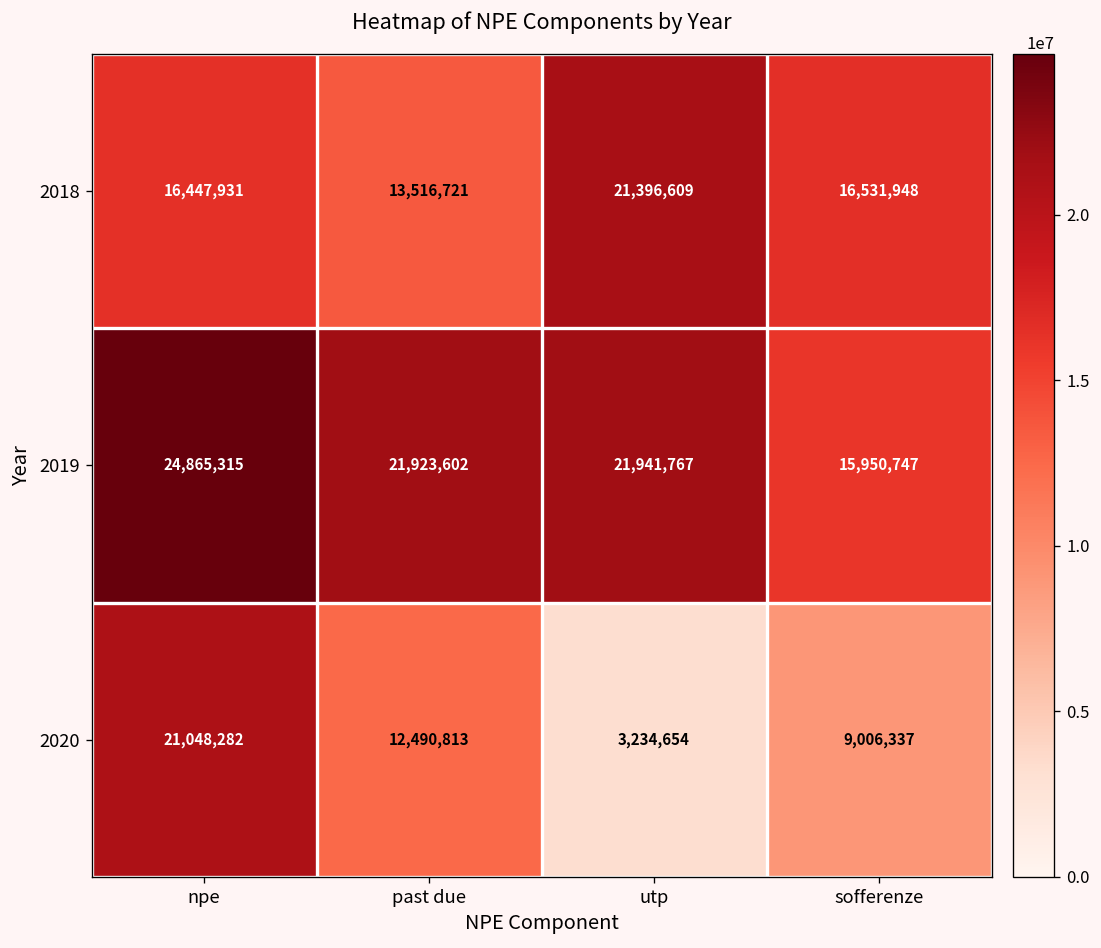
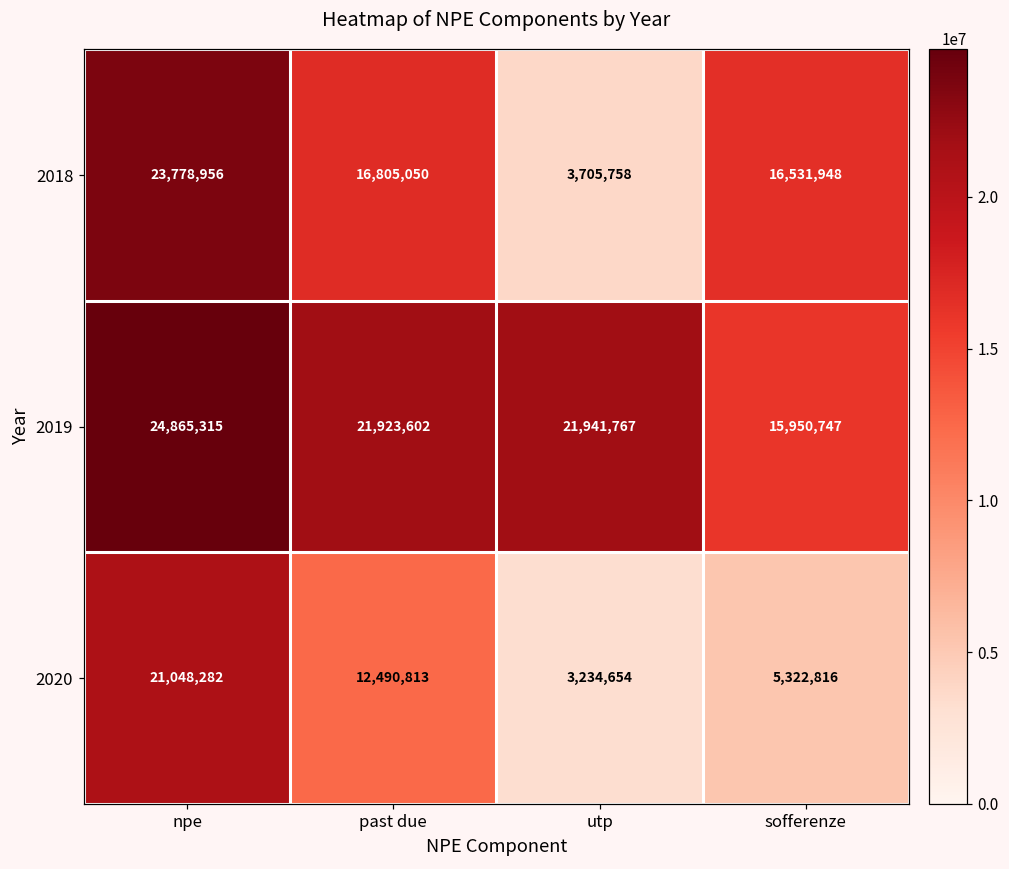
  {
    "2018": {
-     "npe": "16,447,931",
-     "past due": "13,516,721",
-     "utp": "21,396,609",
+     "npe": "23,778,956",
+     "past due": "16,805,050",
+     "utp": "3,705,758",
      "sofferenze": "16,531,948"
    },
    "2019": {
      "npe": "24,865,315",
      "past due": "21,923,602",
      "utp": "21,941,767",
      "sofferenze": "15,950,747"
    },
    "2020": {
      "npe": "21,048,282",
      "past due": "12,490,813",
      "utp": "3,234,654",
-     "sofferenze": "9,006,337"
+     "sofferenze": "5,322,816"
    }
  }
